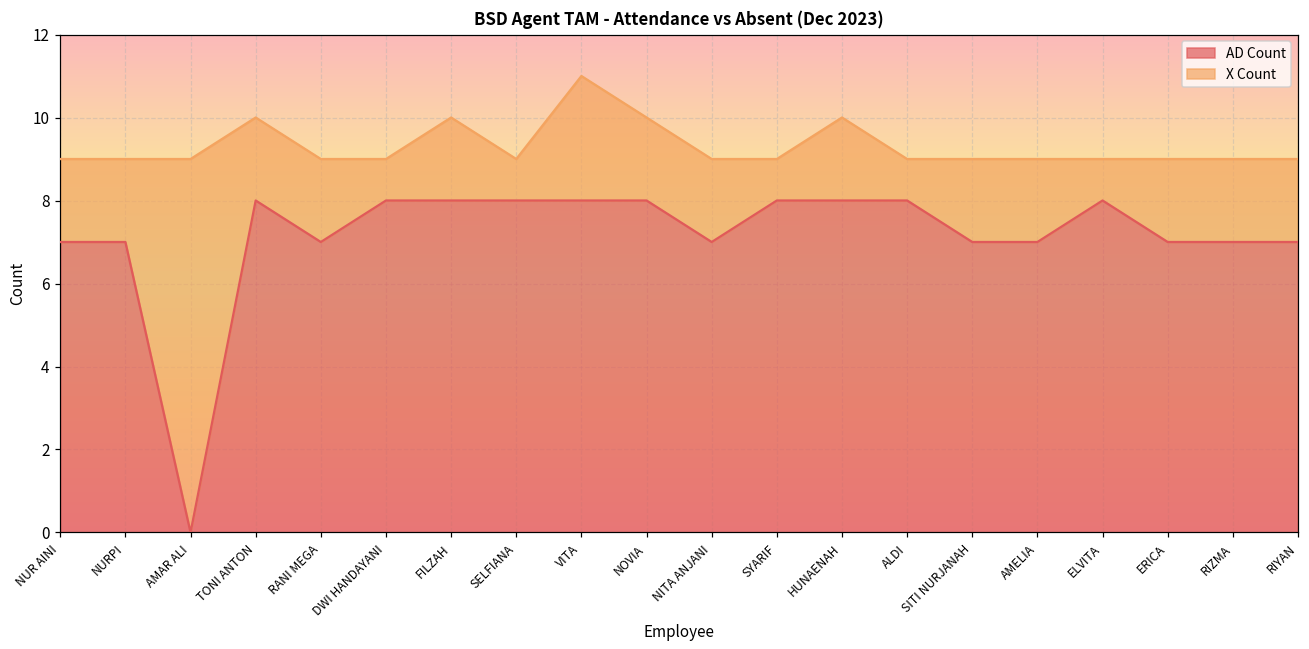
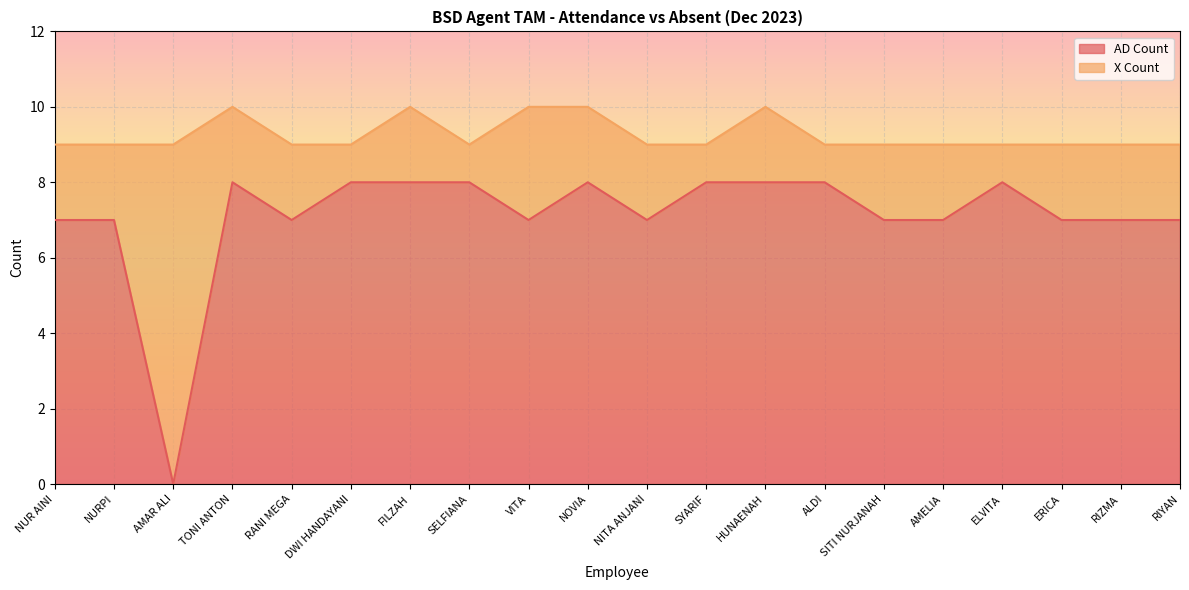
  {
    "AD Count": {
      "NUR AINI": 7,
      "NURPI": 7,
      "AMAR ALI": 0,
      "TONI ANTON": 8,
      "RANI MEGA": 7,
      "DWI HANDAYANI": 8,
      "FILZAH": 8,
      "SELFIANA": 8,
-     "VITA": 8,
+     "VITA": 7,
      "NOVIA": 8,
      "NITA ANJANI": 7,
      "SYARIF": 8,
      "HUNAENAH": 8,
      "ALDI": 8,
      "SITI NURJANAH": 7,
      "AMELIA": 7,
      "ELVITA": 8,
      "ERICA": 7,
      "RIZMA": 7,
      "RIYAN": 7
    },
    "X Count": {
      "NUR AINI": 2,
      "NURPI": 2,
      "AMAR ALI": 9,
      "TONI ANTON": 2,
      "RANI MEGA": 2,
      "DWI HANDAYANI": 1,
      "FILZAH": 2,
      "SELFIANA": 1,
      "VITA": 3,
      "NOVIA": 2,
      "NITA ANJANI": 2,
      "SYARIF": 1,
      "HUNAENAH": 2,
      "ALDI": 1,
      "SITI NURJANAH": 2,
      "AMELIA": 2,
      "ELVITA": 1,
      "ERICA": 2,
      "RIZMA": 2,
      "RIYAN": 2
    }
  }
